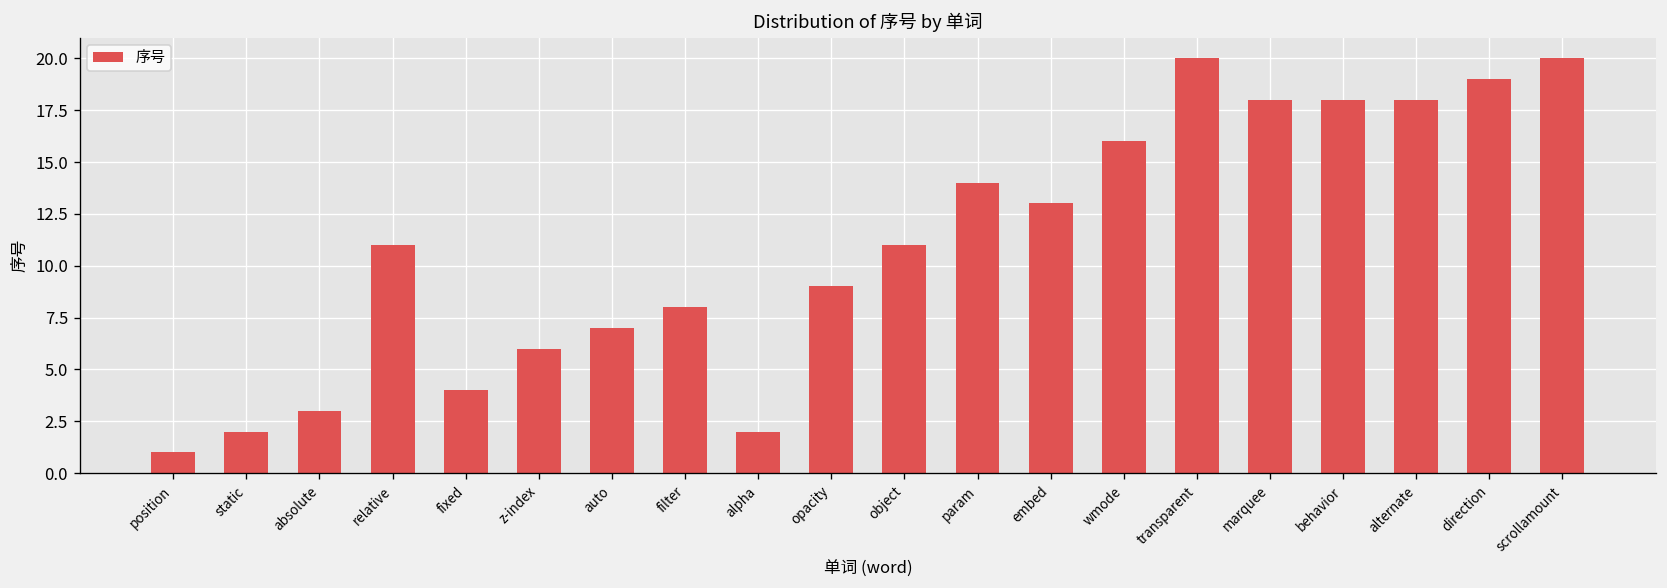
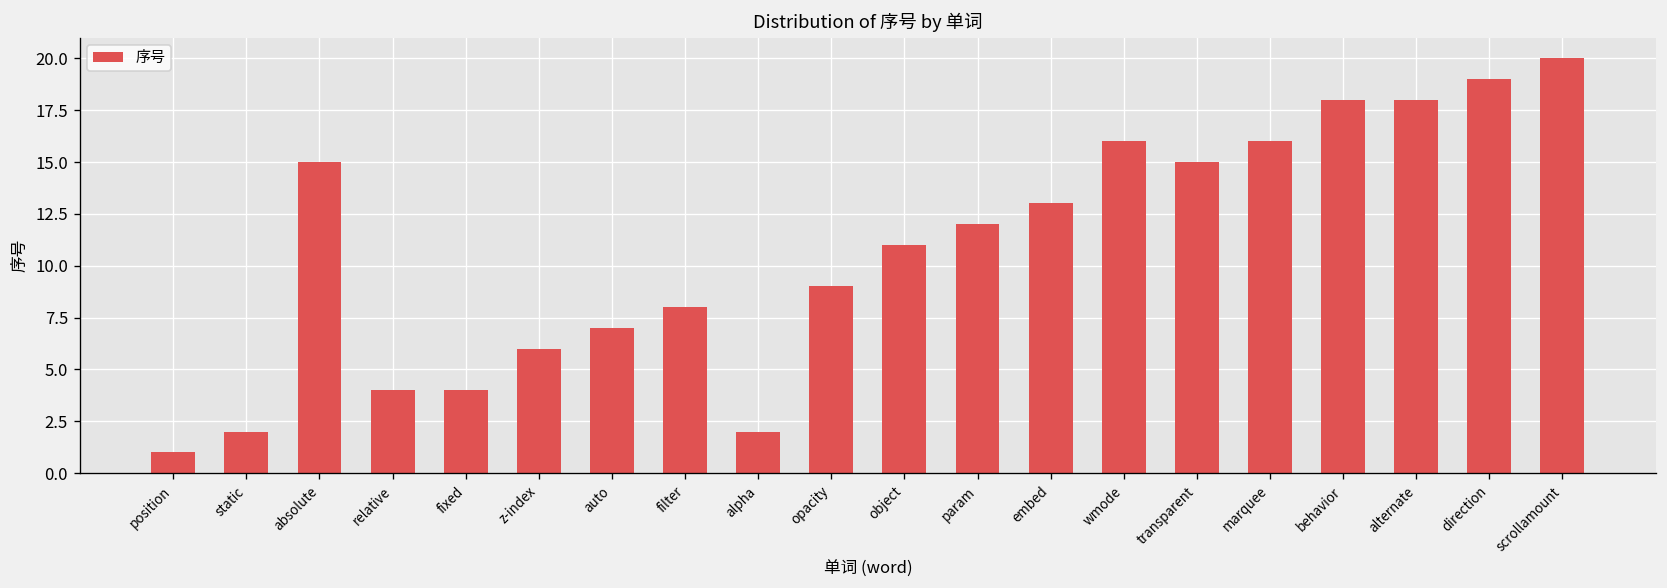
  {
    "position": 1,
    "static": 2,
-   "absolute": 3,
-   "relative": 11,
+   "absolute": 15,
+   "relative": 4,
    "fixed": 4,
    "z-index": 6,
    "auto": 7,
    "filter": 8,
    "alpha": 2,
    "opacity": 9,
    "object": 11,
-   "param": 14,
+   "param": 12,
    "embed": 13,
    "wmode": 16,
-   "transparent": 20,
-   "marquee": 18,
+   "transparent": 15,
+   "marquee": 16,
    "behavior": 18,
    "alternate": 18,
    "direction": 19,
    "scrollamount": 20
  }
